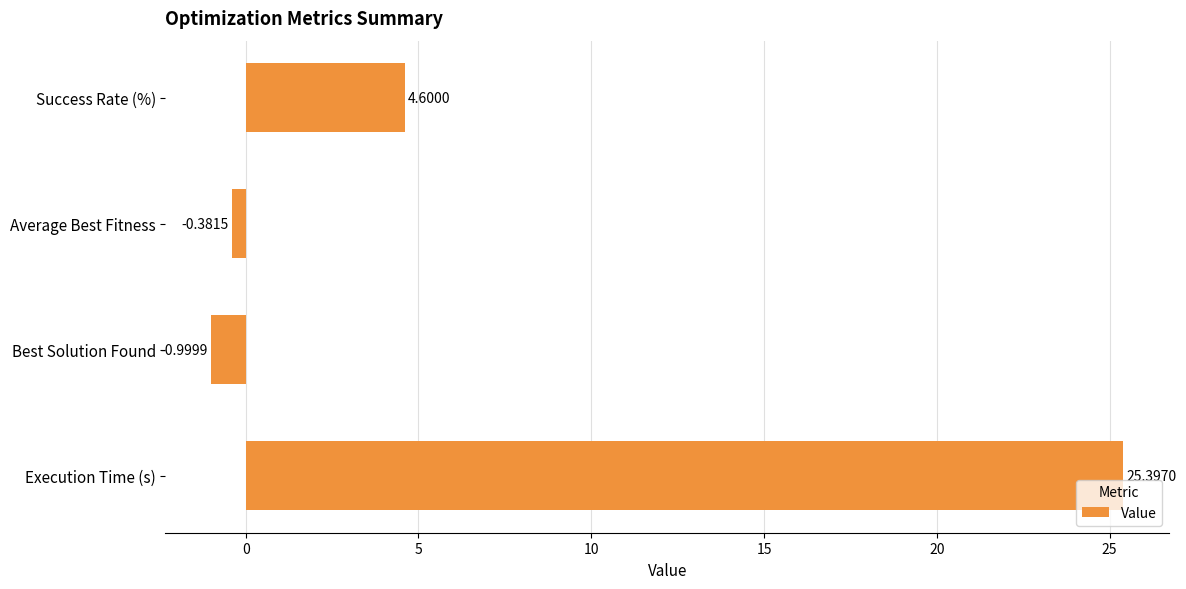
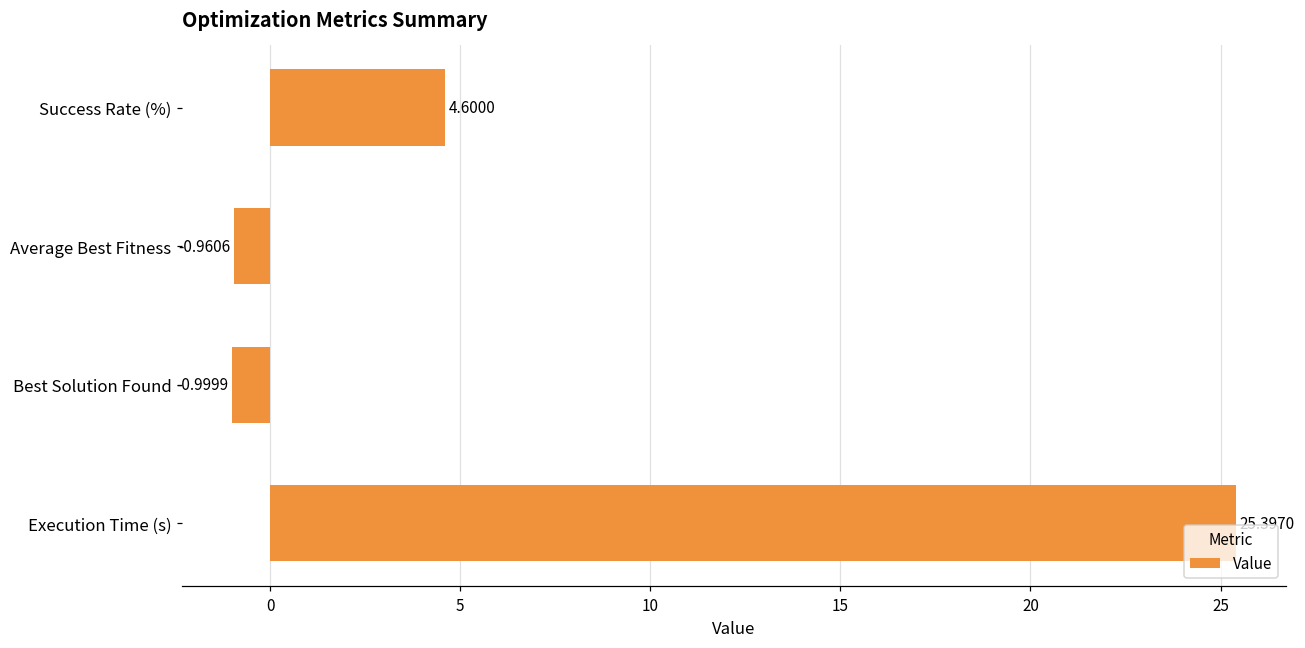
  {
    "Success Rate (%)": 4.6000,
-   "Average Best Fitness": -0.3815,
+   "Average Best Fitness": -0.9606,
    "Best Solution Found": -0.9999
  }
